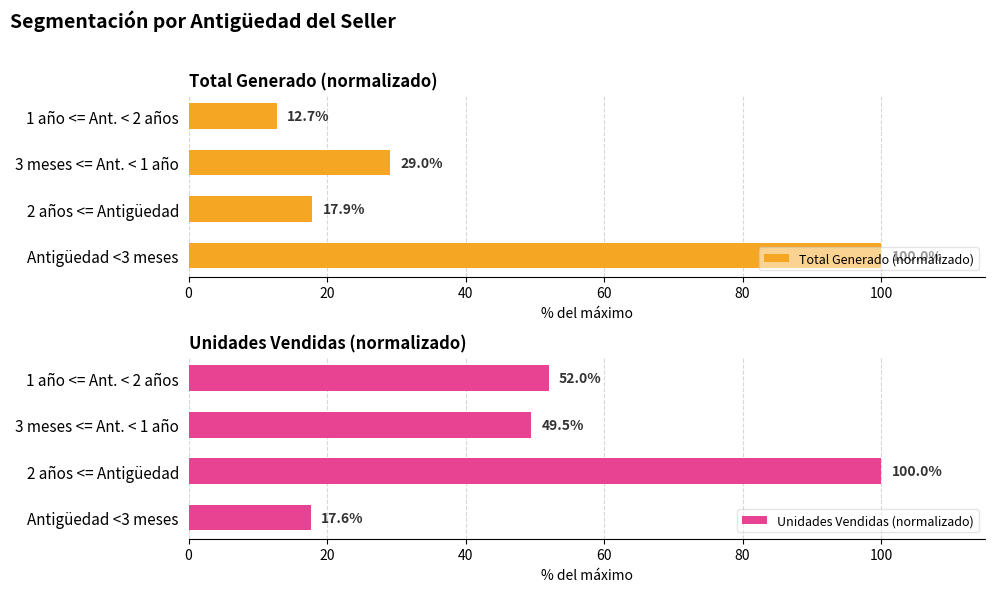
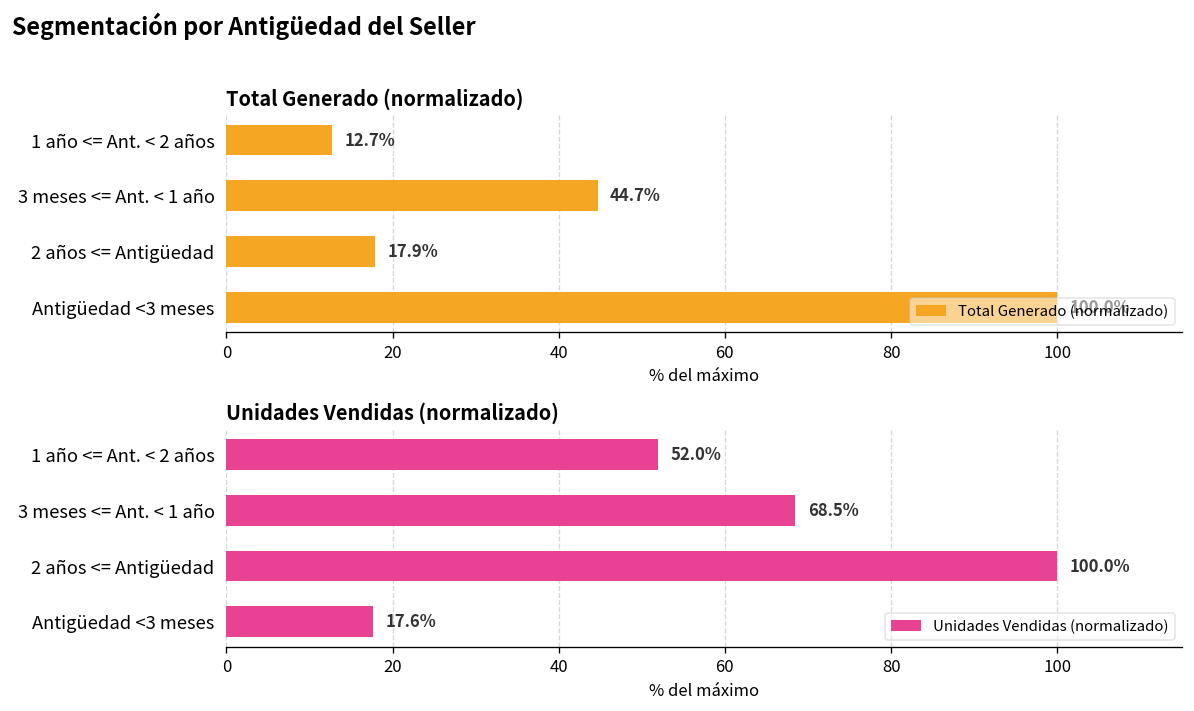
  {
    "Total Generado (normalizado)": {
      "1 año <= Ant. < 2 años": "12.7%",
-     "3 meses <= Ant. < 1 año": "29.0%",
+     "3 meses <= Ant. < 1 año": "44.7%",
      "2 años <= Antigüedad": "17.9%"
    },
    "Unidades Vendidas (normalizado)": {
      "1 año <= Ant. < 2 años": "52.0%",
-     "3 meses <= Ant. < 1 año": "49.5%",
+     "3 meses <= Ant. < 1 año": "68.5%",
      "2 años <= Antigüedad": "100.0%",
      "Antigüedad <3 meses": "17.6%"
    }
  }
